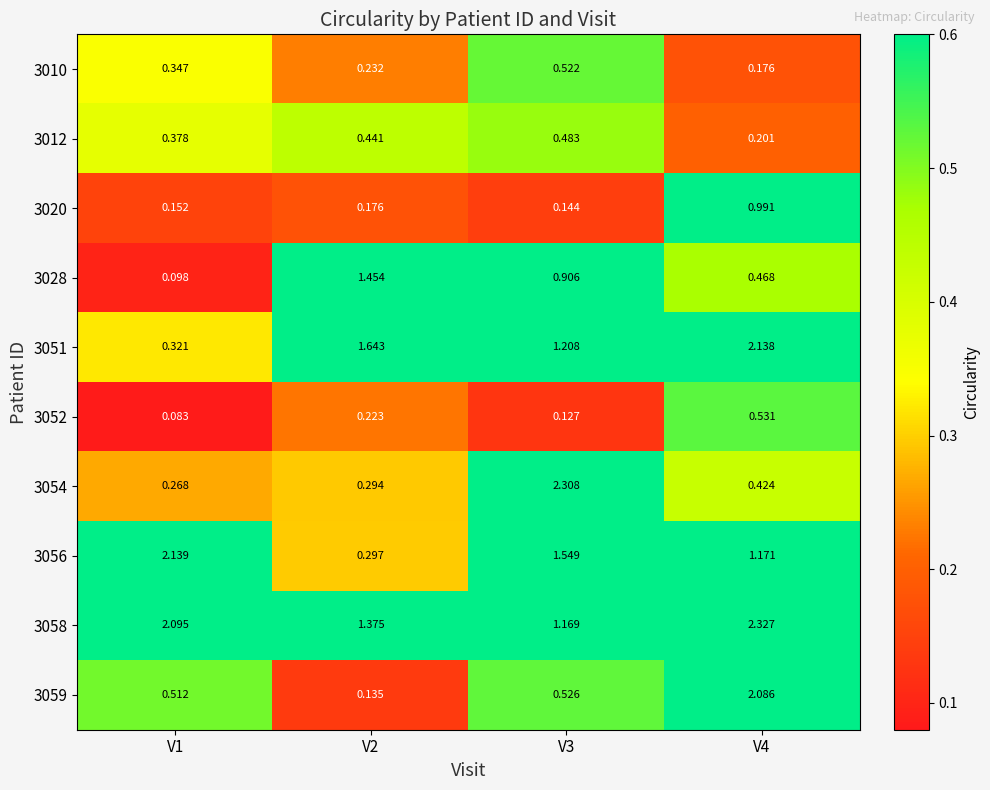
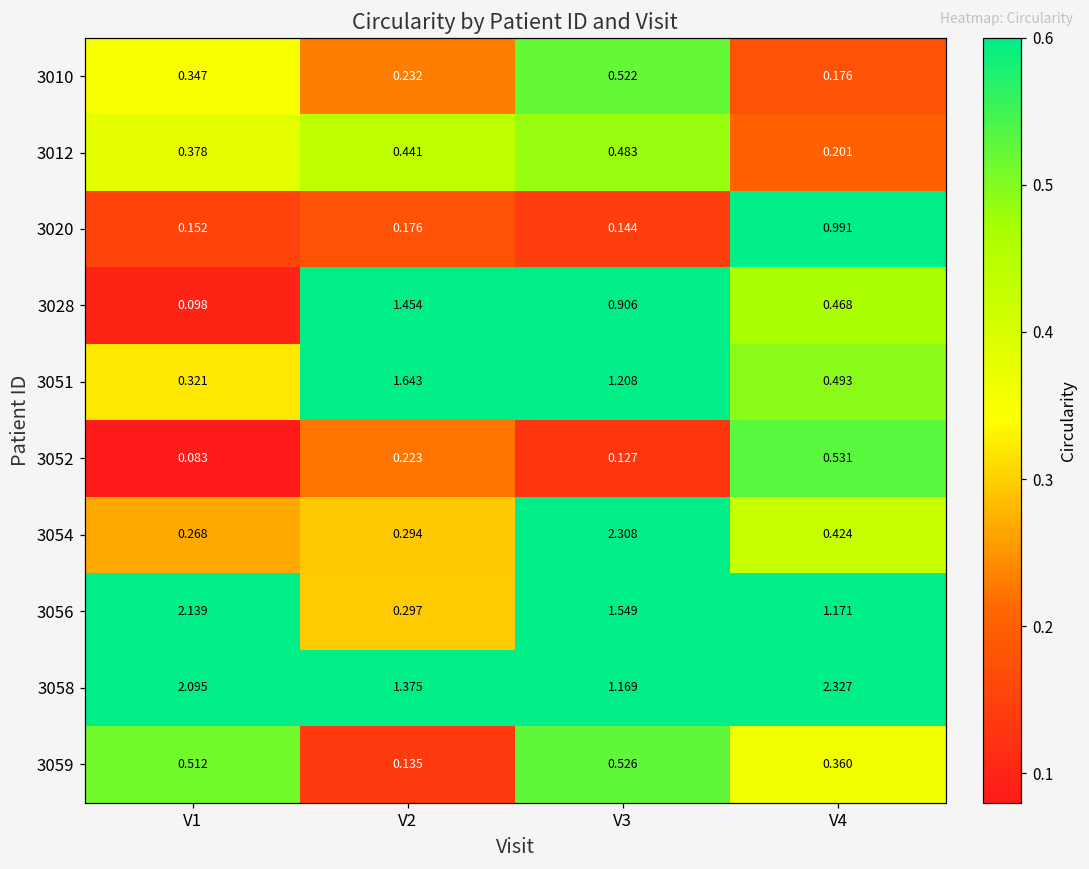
  {
    "3010": {
      "V1": 0.347,
      "V2": 0.232,
      "V3": 0.522,
      "V4": 0.176
    },
    "3012": {
      "V1": 0.378,
      "V2": 0.441,
      "V3": 0.483,
      "V4": 0.201
    },
    "3020": {
      "V1": 0.152,
      "V2": 0.176,
      "V3": 0.144,
      "V4": 0.991
    },
    "3028": {
      "V1": 0.098,
      "V2": 1.454,
      "V3": 0.906,
      "V4": 0.468
    },
    "3051": {
      "V1": 0.321,
      "V2": 1.643,
      "V3": 1.208,
-     "V4": 2.138
+     "V4": 0.493
    },
    "3052": {
      "V1": 0.083,
      "V2": 0.223,
      "V3": 0.127,
      "V4": 0.531
    },
    "3054": {
      "V1": 0.268,
      "V2": 0.294,
      "V3": 2.308,
      "V4": 0.424
    },
    "3056": {
      "V1": 2.139,
      "V2": 0.297,
      "V3": 1.549,
      "V4": 1.171
    },
    "3058": {
      "V1": 2.095,
      "V2": 1.375,
      "V3": 1.169,
      "V4": 2.327
    },
    "3059": {
      "V1": 0.512,
      "V2": 0.135,
      "V3": 0.526,
-     "V4": 2.086
+     "V4": 0.360
    }
  }
